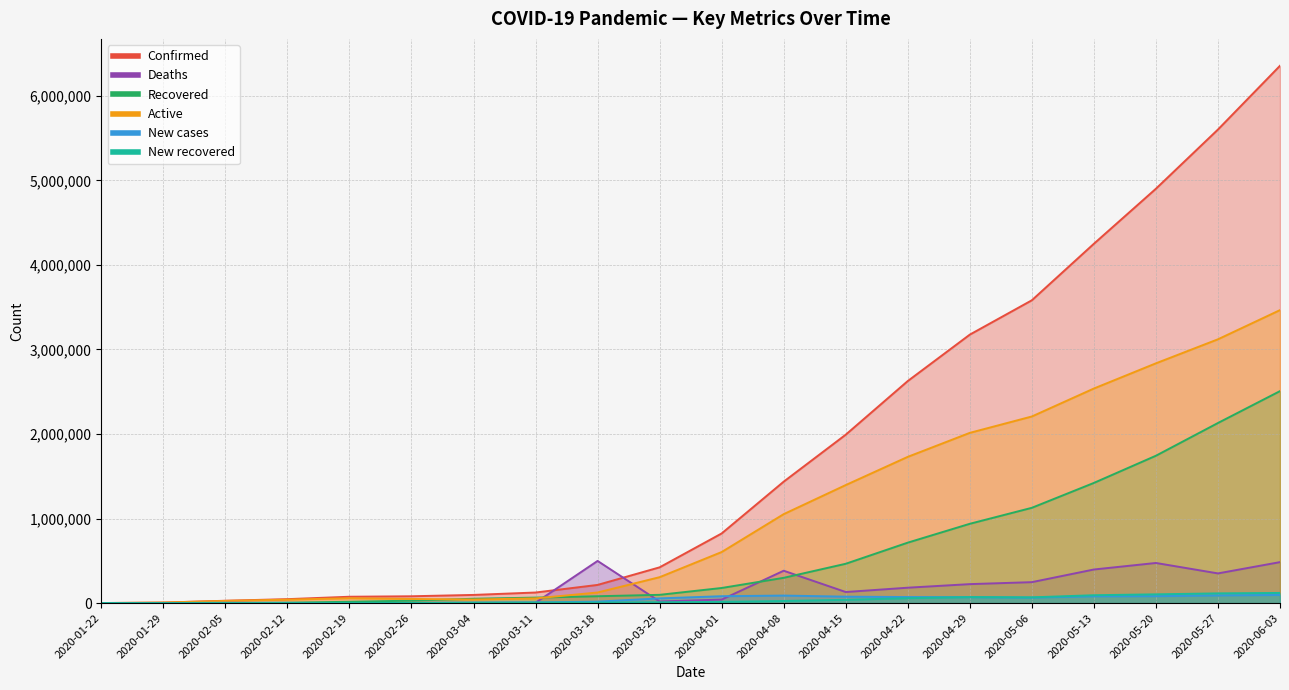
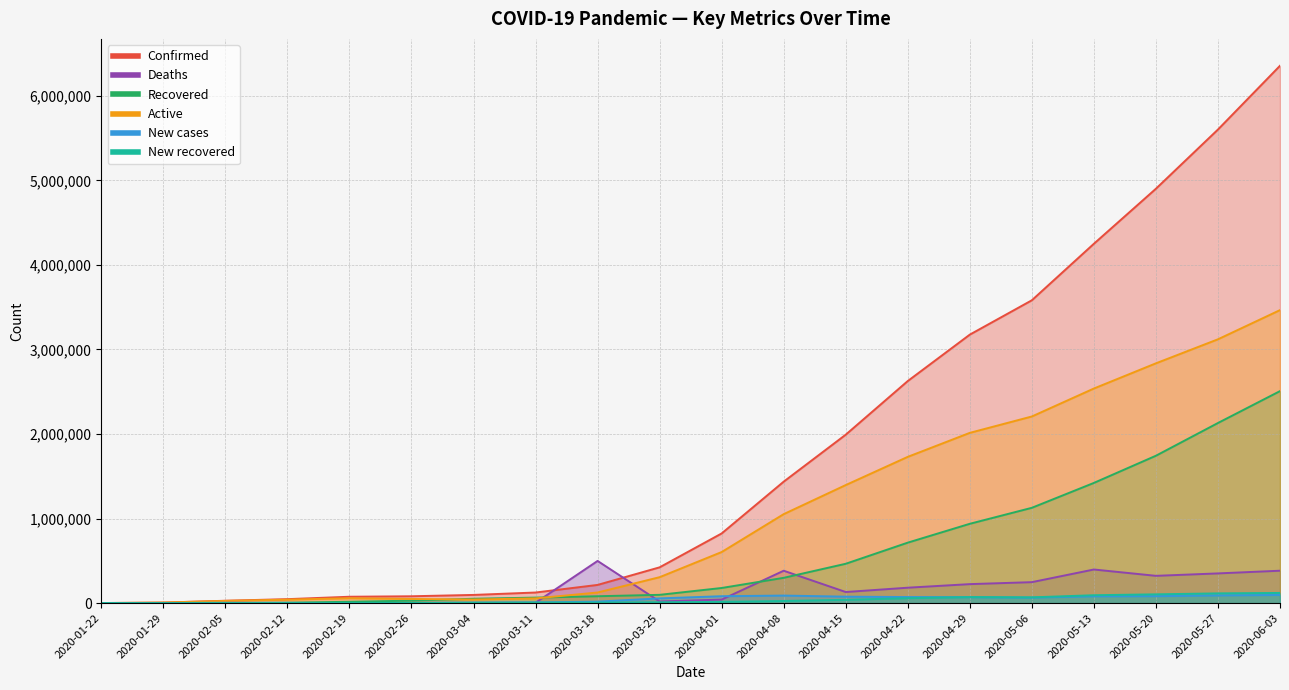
  {
    "Deaths": {
      "2020-03-18": "500,000",
      "2020-04-08": "400,000",
      "2020-04-15": "100,000",
      "2020-04-22": "200,000",
      "2020-04-29": "200,000",
      "2020-05-06": "200,000",
      "2020-05-13": "400,000",
-     "2020-05-20": "500,000",
+     "2020-05-20": "300,000",
      "2020-05-27": "400,000",
-     "2020-06-03": "500,000"
+     "2020-06-03": "400,000"
    }
  }
